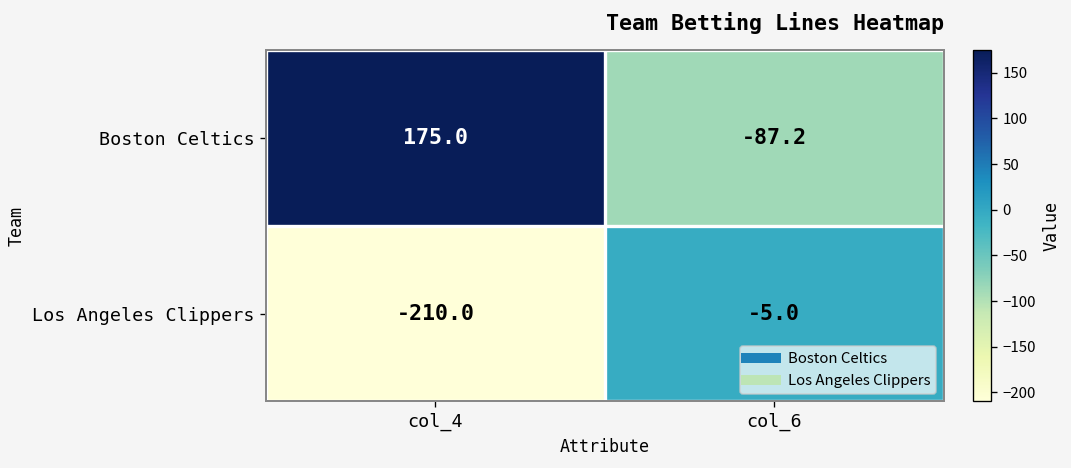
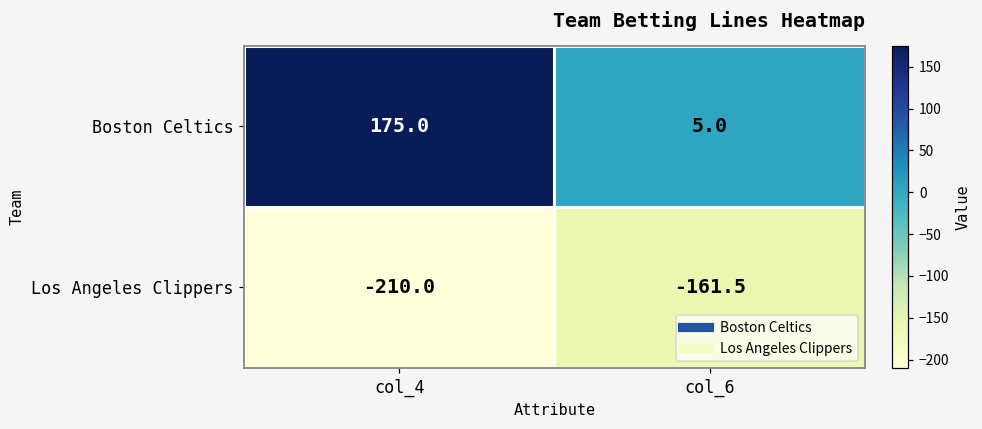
  {
    "Boston Celtics": {
      "col_4": 175.0,
-     "col_6": -87.2
+     "col_6": 5.0
    },
    "Los Angeles Clippers": {
      "col_4": -210.0,
-     "col_6": -5.0
+     "col_6": -161.5
    }
  }
